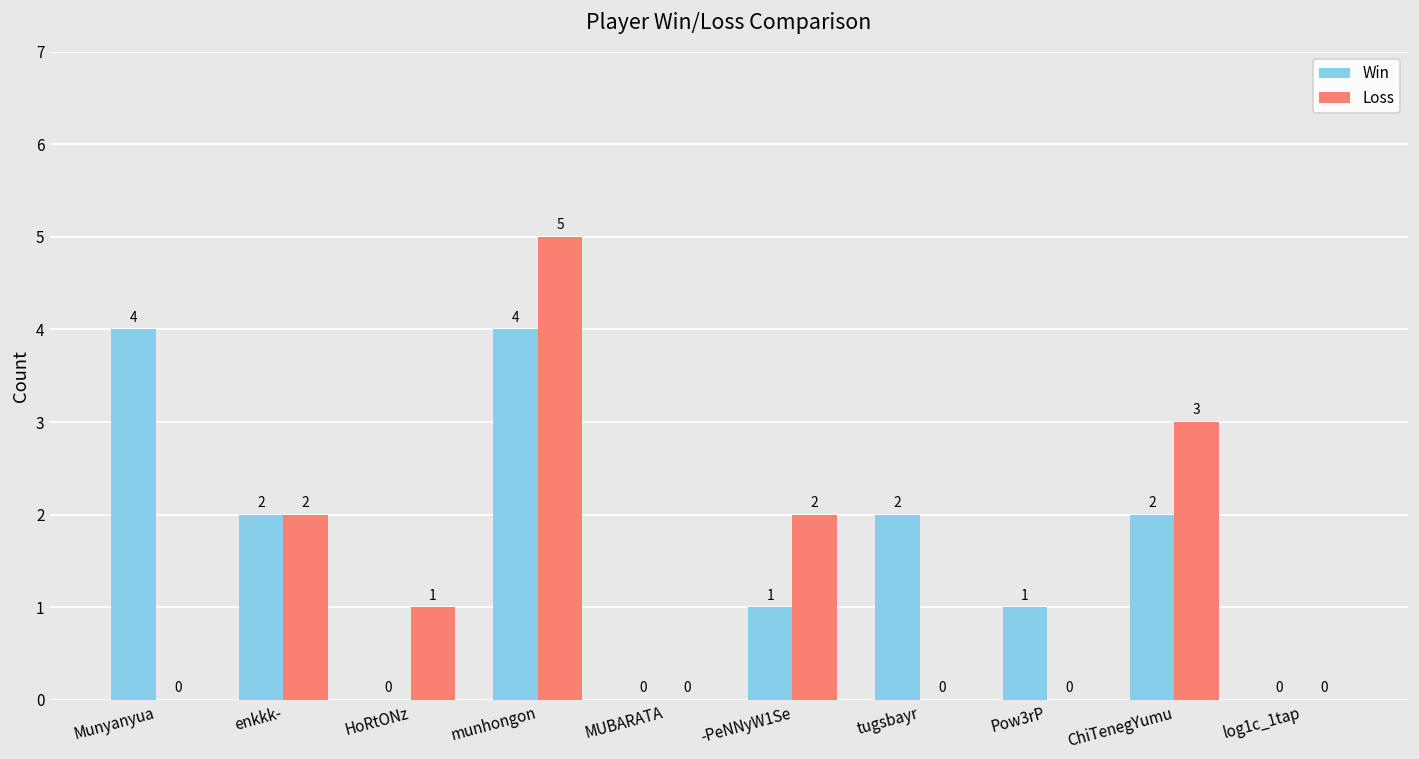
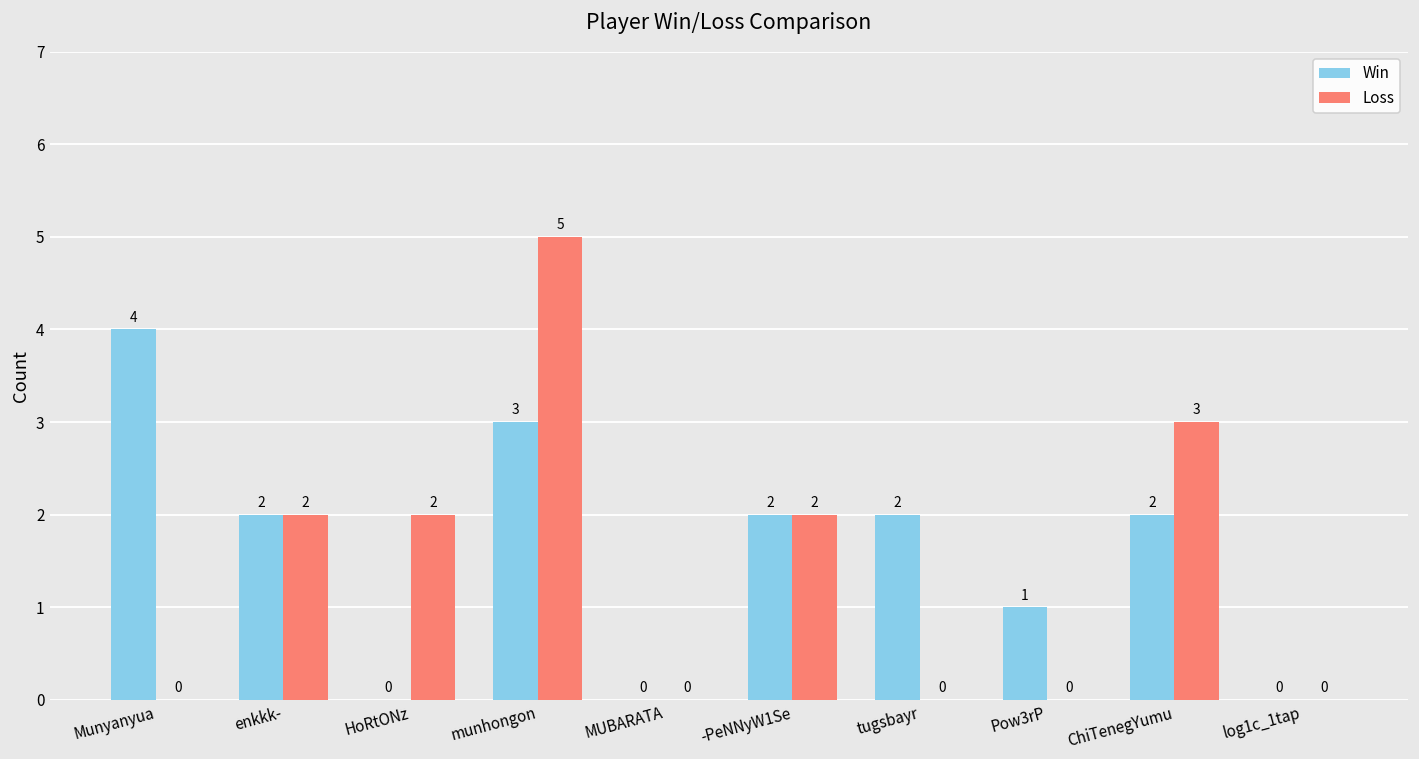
  {
    "Win": {
      "Munyanyua": 4,
      "enkkk-": 2,
      "HoRtONz": 0,
-     "munhongon": 4,
+     "munhongon": 3,
      "MUBARATA": 0,
-     "-PeNNyW1Se": 1,
+     "-PeNNyW1Se": 2,
      "tugsbayr": 2,
      "Pow3rP": 1,
      "ChiTenegYumu": 2,
      "log1c_1tap": 0
    },
    "Loss": {
      "Munyanyua": 0,
      "enkkk-": 2,
-     "HoRtONz": 1,
+     "HoRtONz": 2,
      "munhongon": 5,
      "MUBARATA": 0,
      "-PeNNyW1Se": 2,
      "tugsbayr": 0,
      "Pow3rP": 0,
      "ChiTenegYumu": 3,
      "log1c_1tap": 0
    }
  }
